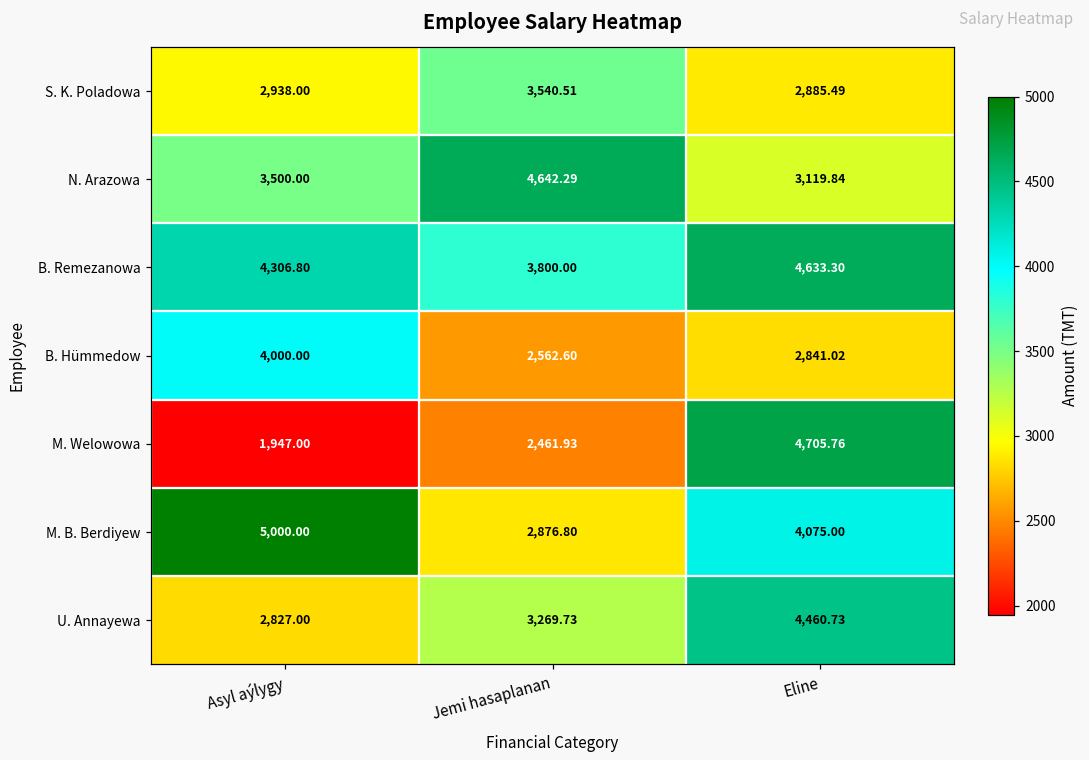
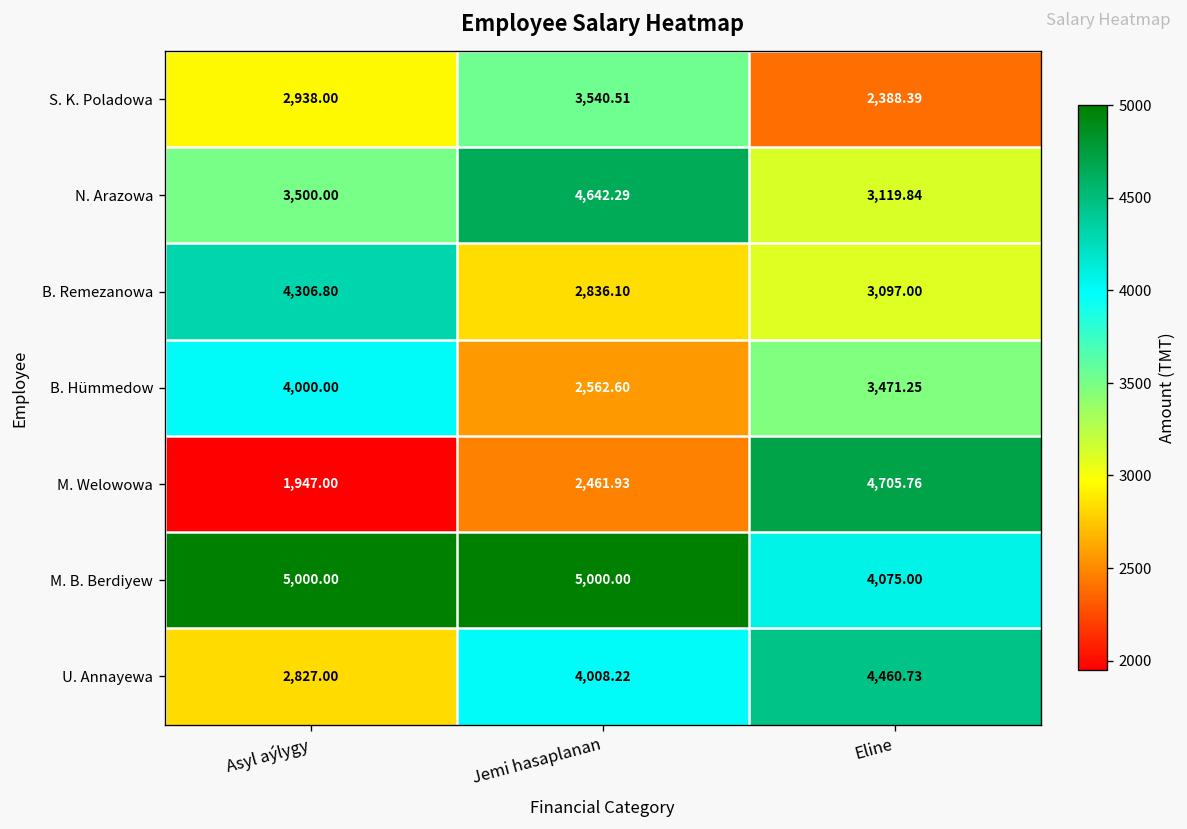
  {
    "S. K. Poladowa": {
      "Asyl aýlygy": "2,938.00",
      "Jemi hasaplanan": "3,540.51",
-     "Eline": "2,885.49"
+     "Eline": "2,388.39"
    },
    "N. Arazowa": {
      "Asyl aýlygy": "3,500.00",
      "Jemi hasaplanan": "4,642.29",
      "Eline": "3,119.84"
    },
    "B. Remezanowa": {
      "Asyl aýlygy": "4,306.80",
-     "Jemi hasaplanan": "3,800.00",
-     "Eline": "4,633.30"
+     "Jemi hasaplanan": "2,836.10",
+     "Eline": "3,097.00"
    },
    "B. Hümmedow": {
      "Asyl aýlygy": "4,000.00",
      "Jemi hasaplanan": "2,562.60",
-     "Eline": "2,841.02"
+     "Eline": "3,471.25"
    },
    "M. Welowowa": {
      "Asyl aýlygy": "1,947.00",
      "Jemi hasaplanan": "2,461.93",
      "Eline": "4,705.76"
    },
    "M. B. Berdiyew": {
      "Asyl aýlygy": "5,000.00",
-     "Jemi hasaplanan": "2,876.80",
+     "Jemi hasaplanan": "5,000.00",
      "Eline": "4,075.00"
    },
    "U. Annayewa": {
      "Asyl aýlygy": "2,827.00",
-     "Jemi hasaplanan": "3,269.73",
+     "Jemi hasaplanan": "4,008.22",
      "Eline": "4,460.73"
    }
  }
